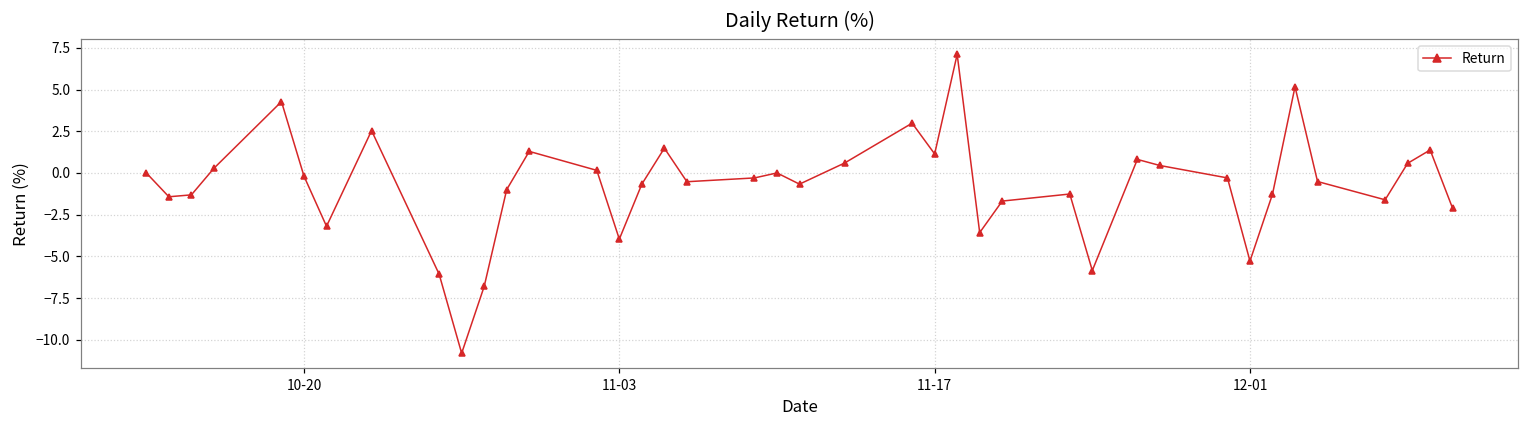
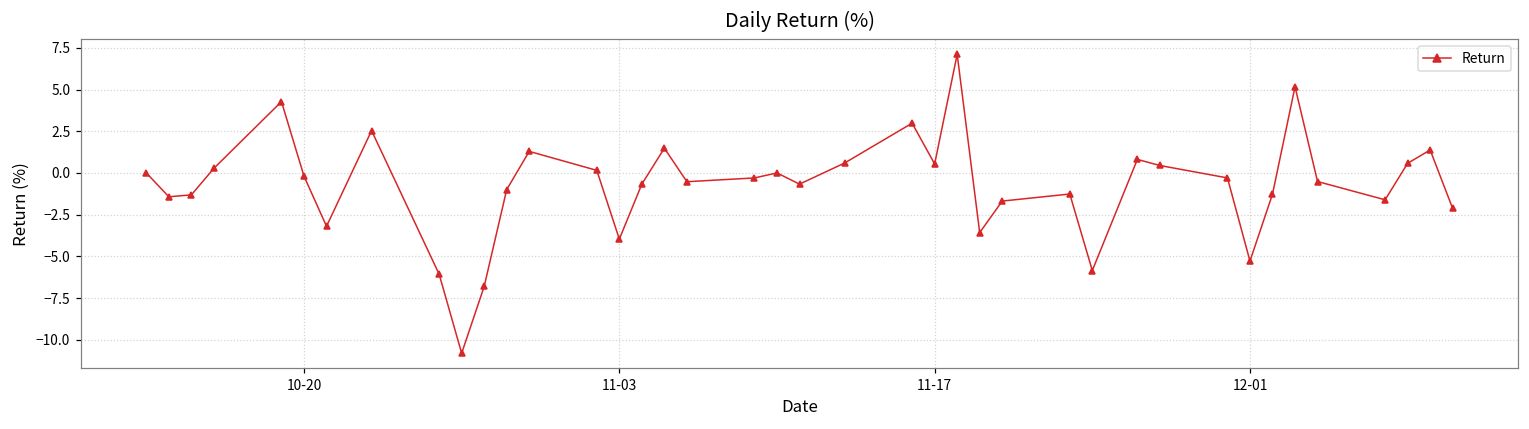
  {
    "10-20": -0.2,
    "11-03": -4.0,
-   "11-17": 1.1,
+   "11-17": 0.5,
    "12-01": -5.3
  }
